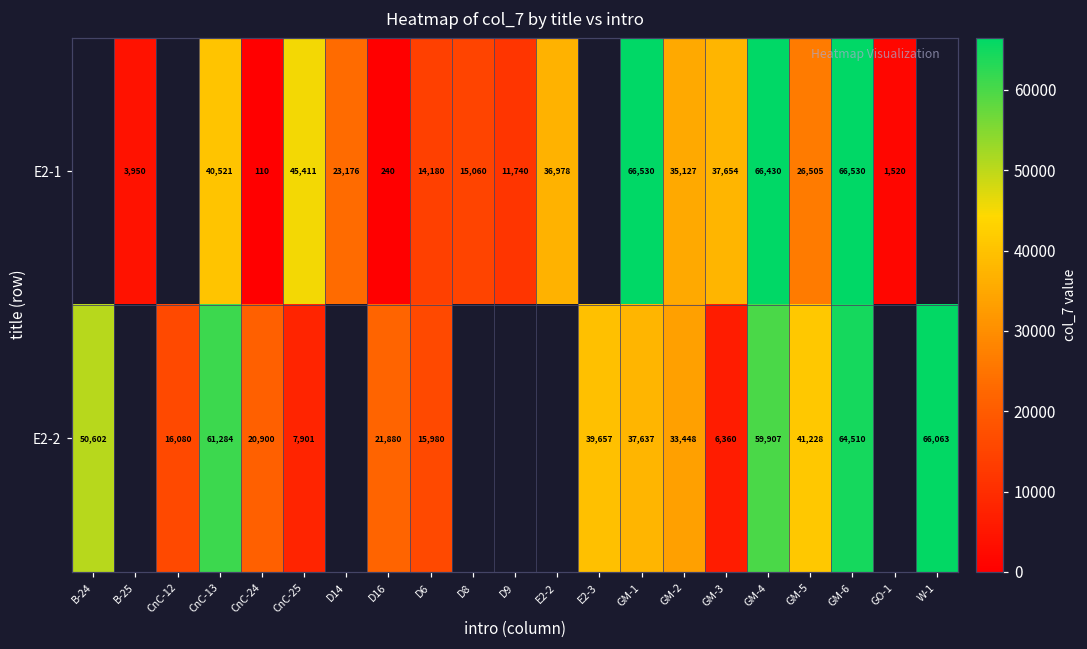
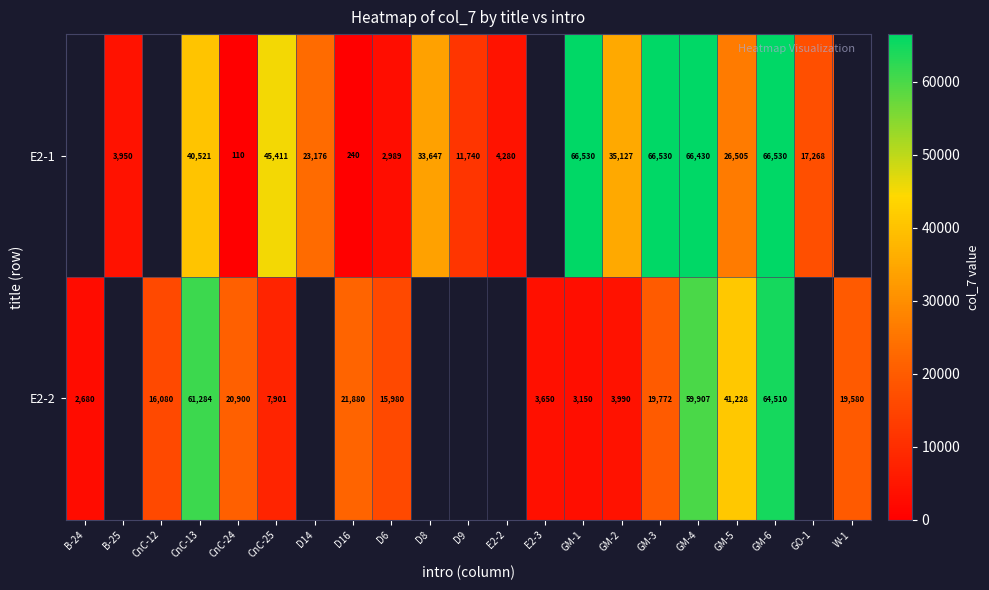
  {
    "E2-1": {
      "B-25": "3,950",
      "CnC-13": "40,521",
      "CnC-24": "110",
      "CnC-25": "45,411",
      "D14": "23,176",
      "D16": "240",
-     "D6": "14,180",
-     "D8": "15,060",
+     "D6": "2,989",
+     "D8": "33,647",
      "D9": "11,740",
-     "E2-2": "36,978",
+     "E2-2": "4,280",
      "GM-1": "66,530",
      "GM-2": "35,127",
-     "GM-3": "37,654",
+     "GM-3": "66,530",
      "GM-4": "66,430",
      "GM-5": "26,505",
      "GM-6": "66,530",
-     "GO-1": "1,520"
+     "GO-1": "17,268"
    },
    "E2-2": {
-     "B-24": "50,602",
+     "B-24": "2,680",
      "CnC-12": "16,080",
      "CnC-13": "61,284",
      "CnC-24": "20,900",
      "CnC-25": "7,901",
      "D16": "21,880",
      "D6": "15,980",
-     "E2-3": "39,657",
-     "GM-1": "37,637",
-     "GM-2": "33,448",
-     "GM-3": "6,360",
+     "E2-3": "3,650",
+     "GM-1": "3,150",
+     "GM-2": "3,990",
+     "GM-3": "19,772",
      "GM-4": "59,907",
      "GM-5": "41,228",
      "GM-6": "64,510",
-     "W-1": "66,063"
+     "W-1": "19,580"
    }
  }
